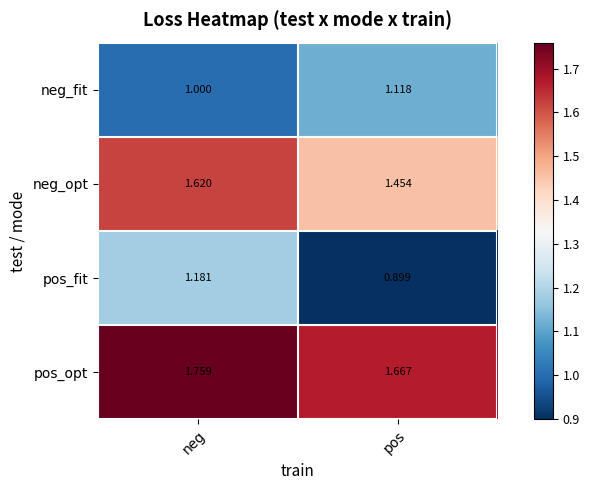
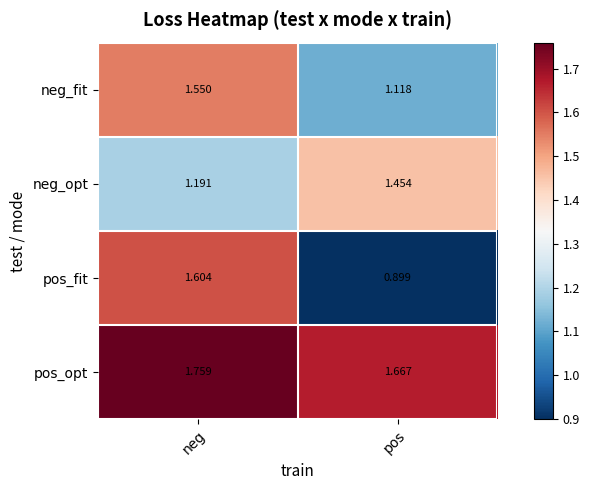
  {
    "neg_fit": {
-     "neg": 1.000,
+     "neg": 1.550,
      "pos": 1.118
    },
    "neg_opt": {
-     "neg": 1.620,
+     "neg": 1.191,
      "pos": 1.454
    },
    "pos_fit": {
-     "neg": 1.181,
+     "neg": 1.604,
      "pos": 0.899
    },
    "pos_opt": {
      "neg": 1.759,
      "pos": 1.667
    }
  }
